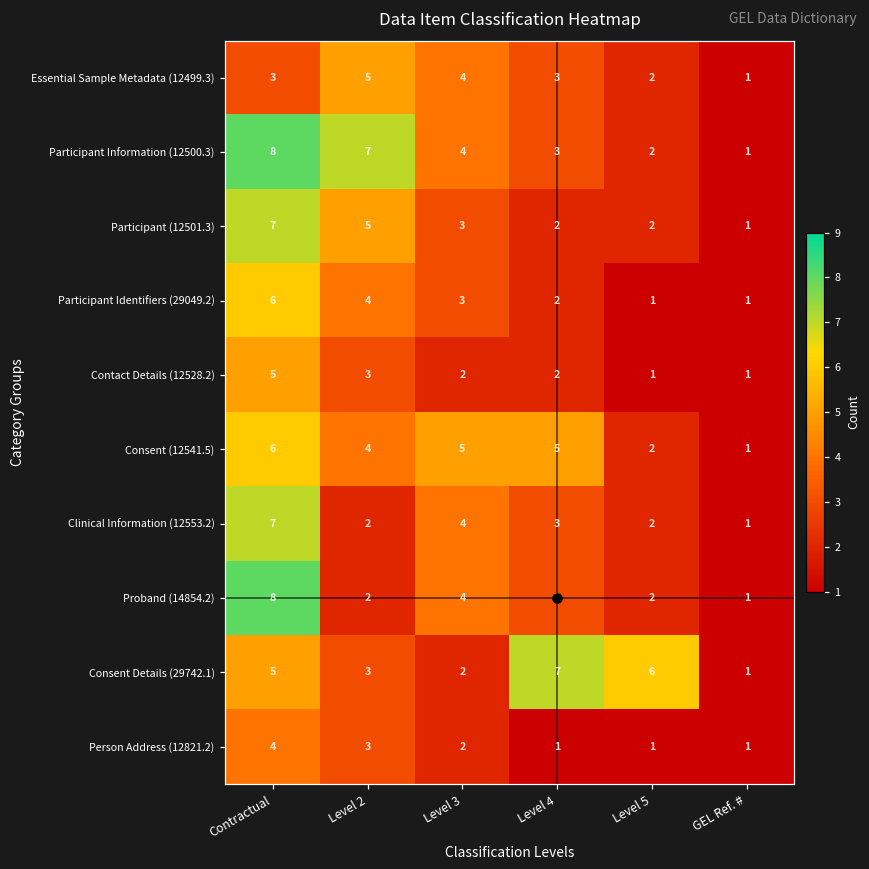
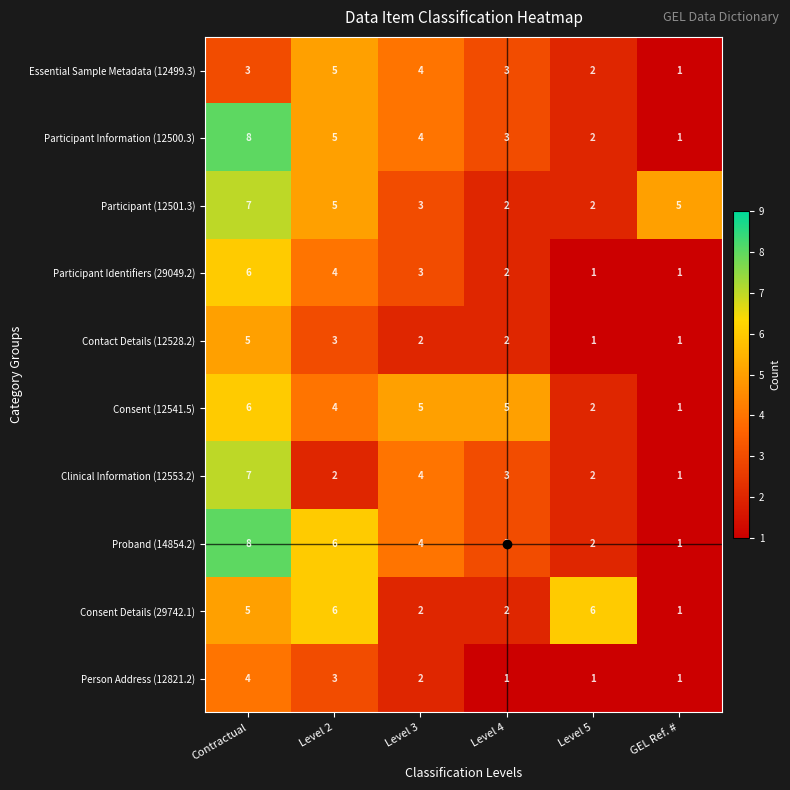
  {
    "Essential Sample Metadata (12499.3)": {
      "Contractual": 3,
      "Level 2": 5,
      "Level 3": 4,
      "Level 4": 3,
      "Level 5": 2,
      "GEL Ref. #": 1
    },
    "Participant Information (12500.3)": {
      "Contractual": 8,
-     "Level 2": 7,
+     "Level 2": 5,
      "Level 3": 4,
      "Level 4": 3,
      "Level 5": 2,
      "GEL Ref. #": 1
    },
    "Participant (12501.3)": {
      "Contractual": 7,
      "Level 2": 5,
      "Level 3": 3,
      "Level 4": 2,
      "Level 5": 2,
-     "GEL Ref. #": 1
+     "GEL Ref. #": 5
    },
    "Participant Identifiers (29049.2)": {
      "Contractual": 6,
      "Level 2": 4,
      "Level 3": 3,
      "Level 4": 2,
      "Level 5": 1,
      "GEL Ref. #": 1
    },
    "Contact Details (12528.2)": {
      "Contractual": 5,
      "Level 2": 3,
      "Level 3": 2,
      "Level 4": 2,
      "Level 5": 1,
      "GEL Ref. #": 1
    },
    "Consent (12541.5)": {
      "Contractual": 6,
      "Level 2": 4,
      "Level 3": 5,
      "Level 4": 5,
      "Level 5": 2,
      "GEL Ref. #": 1
    },
    "Clinical Information (12553.2)": {
      "Contractual": 7,
      "Level 2": 2,
      "Level 3": 4,
      "Level 4": 3,
      "Level 5": 2,
      "GEL Ref. #": 1
    },
    "Proband (14854.2)": {
      "Contractual": 8,
-     "Level 2": 2,
+     "Level 2": 6,
      "Level 3": 4,
      "Level 5": 2,
      "GEL Ref. #": 1
    },
    "Consent Details (29742.1)": {
      "Contractual": 5,
-     "Level 2": 3,
+     "Level 2": 6,
      "Level 3": 2,
-     "Level 4": 7,
+     "Level 4": 2,
      "Level 5": 6,
      "GEL Ref. #": 1
    },
    "Person Address (12821.2)": {
      "Contractual": 4,
      "Level 2": 3,
      "Level 3": 2,
      "Level 4": 1,
      "Level 5": 1,
      "GEL Ref. #": 1
    }
  }
